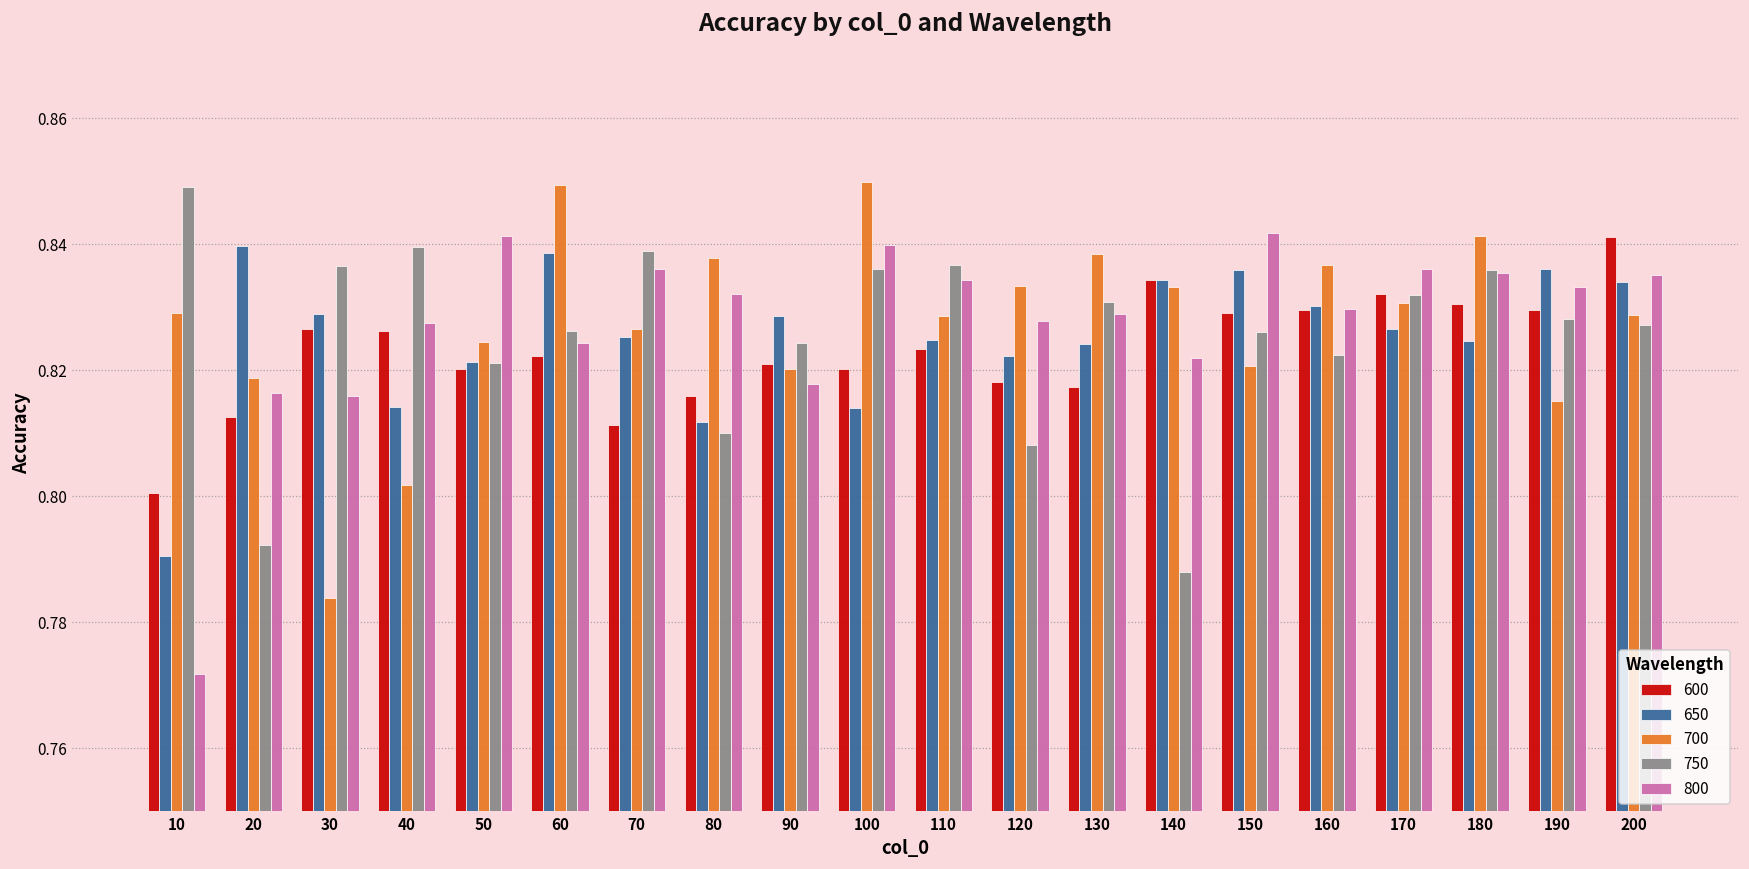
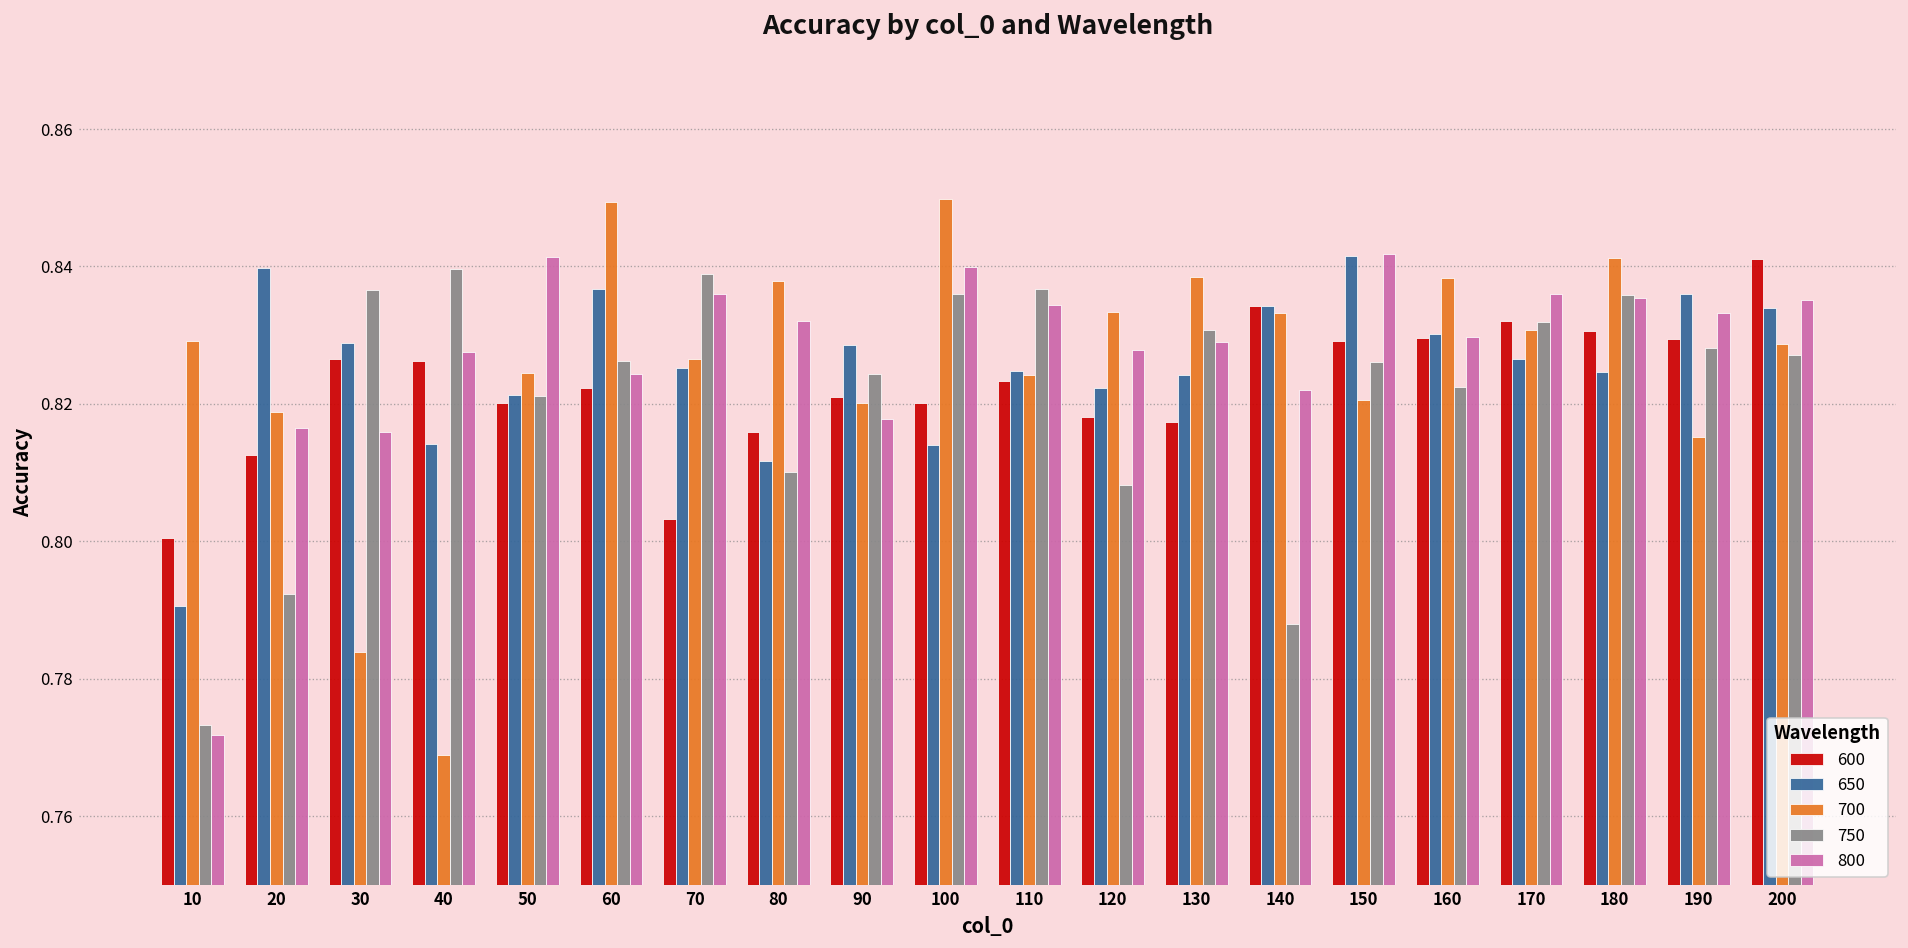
  {
    "600": {
      "10": 0.800,
      "20": 0.813,
      "30": 0.826,
      "40": 0.826,
      "50": 0.820,
      "60": 0.822,
-     "70": 0.811,
+     "70": 0.803,
      "80": 0.816,
      "90": 0.821,
      "100": 0.820,
      "110": 0.823,
      "120": 0.818,
      "130": 0.817,
      "140": 0.834,
      "150": 0.829,
      "160": 0.830,
      "170": 0.832,
      "180": 0.831,
      "190": 0.830,
      "200": 0.841
    },
    "650": {
      "10": 0.791,
      "20": 0.840,
      "30": 0.829,
      "40": 0.814,
      "50": 0.821,
-     "60": 0.839,
+     "60": 0.837,
      "70": 0.825,
      "80": 0.812,
      "90": 0.829,
      "100": 0.814,
      "110": 0.825,
      "120": 0.822,
      "130": 0.824,
      "140": 0.834,
-     "150": 0.836,
+     "150": 0.842,
      "160": 0.830,
      "170": 0.827,
      "180": 0.825,
      "190": 0.836,
      "200": 0.834
    },
    "700": {
      "10": 0.829,
      "20": 0.819,
      "30": 0.784,
-     "40": 0.802,
+     "40": 0.769,
      "50": 0.824,
      "60": 0.849,
      "70": 0.827,
      "80": 0.838,
      "90": 0.820,
      "100": 0.850,
-     "110": 0.829,
+     "110": 0.824,
      "120": 0.833,
      "130": 0.838,
      "140": 0.833,
      "150": 0.821,
-     "160": 0.837,
+     "160": 0.838,
      "170": 0.831,
      "180": 0.841,
      "190": 0.815,
      "200": 0.829
    },
    "750": {
-     "10": 0.849,
+     "10": 0.773,
      "20": 0.792,
      "30": 0.837,
      "40": 0.840,
      "50": 0.821,
      "60": 0.826,
      "70": 0.839,
      "80": 0.810,
      "90": 0.824,
      "100": 0.836,
      "110": 0.837,
      "120": 0.808,
      "130": 0.831,
      "140": 0.788,
      "150": 0.826,
      "160": 0.822,
      "170": 0.832,
      "180": 0.836,
      "190": 0.828,
      "200": 0.827
    },
    "800": {
      "10": 0.772,
      "20": 0.816,
      "30": 0.816,
      "40": 0.828,
      "50": 0.841,
      "60": 0.824,
      "70": 0.836,
      "80": 0.832,
      "90": 0.818,
      "100": 0.840,
      "110": 0.834,
      "120": 0.828,
      "130": 0.829,
      "140": 0.822,
      "150": 0.842,
      "160": 0.830,
      "170": 0.836,
      "180": 0.835,
      "190": 0.833,
      "200": 0.835
    }
  }
